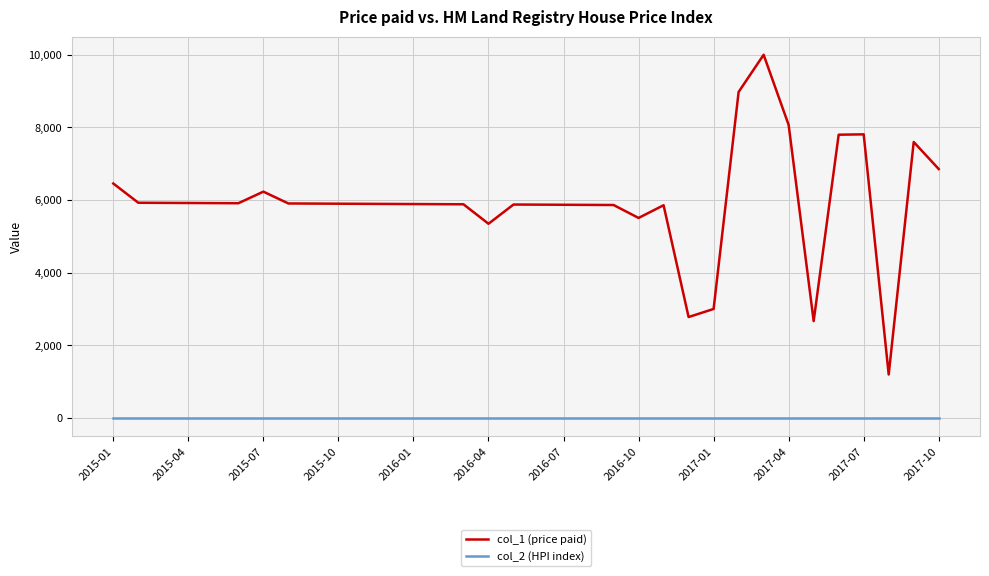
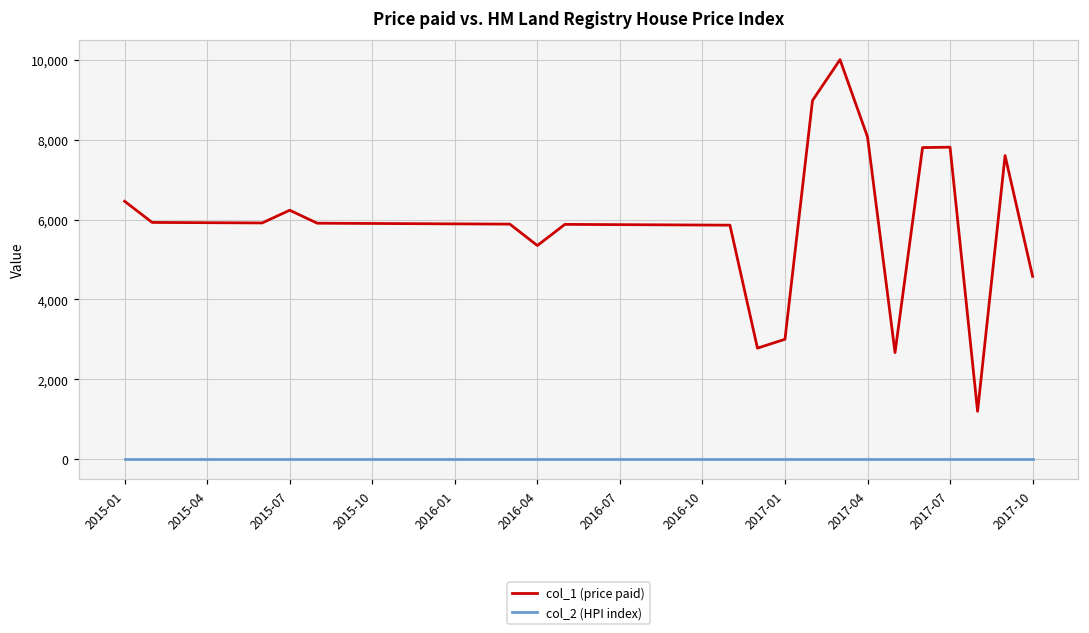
  {
    "col_1 (price paid)": {
      "2015-01": "6,500",
      "2015-04": "5,900",
      "2015-07": "6,200",
      "2015-10": "5,900",
      "2016-01": "5,900",
      "2016-04": "5,300",
      "2016-07": "5,900",
-     "2016-10": "5,500",
+     "2016-10": "5,900",
      "2017-01": "3,000",
      "2017-04": "8,100",
      "2017-07": "7,800",
-     "2017-10": "6,900"
+     "2017-10": "4,600"
    },
    "col_2 (HPI index)": {
      "2015-01": "0",
      "2015-04": "0",
      "2015-07": "0",
      "2015-10": "0",
      "2016-01": "0",
      "2016-04": "0",
      "2016-07": "0",
      "2016-10": "0",
      "2017-01": "0",
      "2017-04": "0",
      "2017-07": "0",
      "2017-10": "0"
    }
  }
